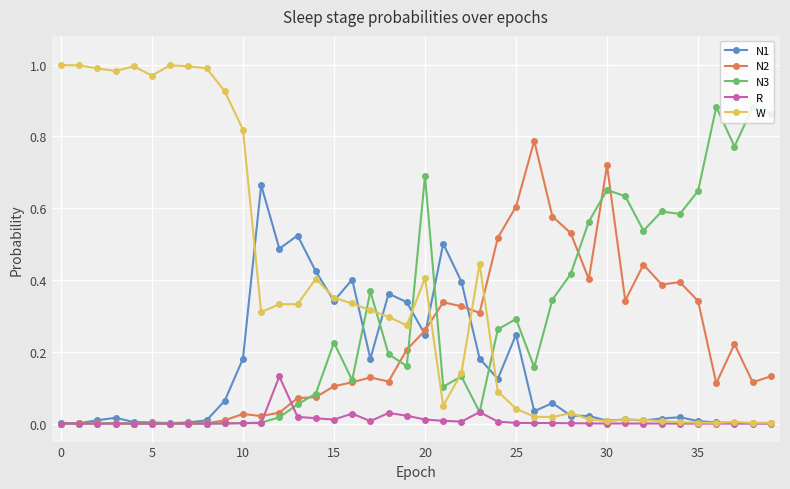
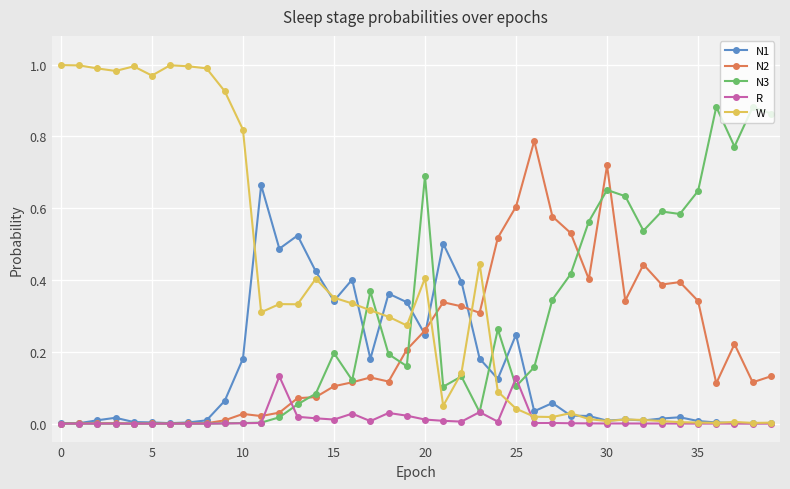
  {
    "N1": {
      "10": 0.18,
      "15": 0.34,
      "20": 0.25,
      "25": 0.25
    },
    "N2": {
      "10": 0.03,
      "15": 0.10,
      "20": 0.26,
      "25": 0.60,
      "30": 0.72,
      "35": 0.34
    },
    "N3": {
-     "15": 0.23,
+     "15": 0.20,
      "20": 0.69,
-     "25": 0.29,
+     "25": 0.10,
      "30": 0.65,
      "35": 0.65
    },
    "R": {
      "15": 0.01,
      "20": 0.01,
-     "25": 0.00
+     "25": 0.13
    },
    "W": {
      "0": 1.00,
      "5": 0.97,
      "10": 0.82,
      "15": 0.35,
      "20": 0.41,
      "25": 0.04
    }
  }
